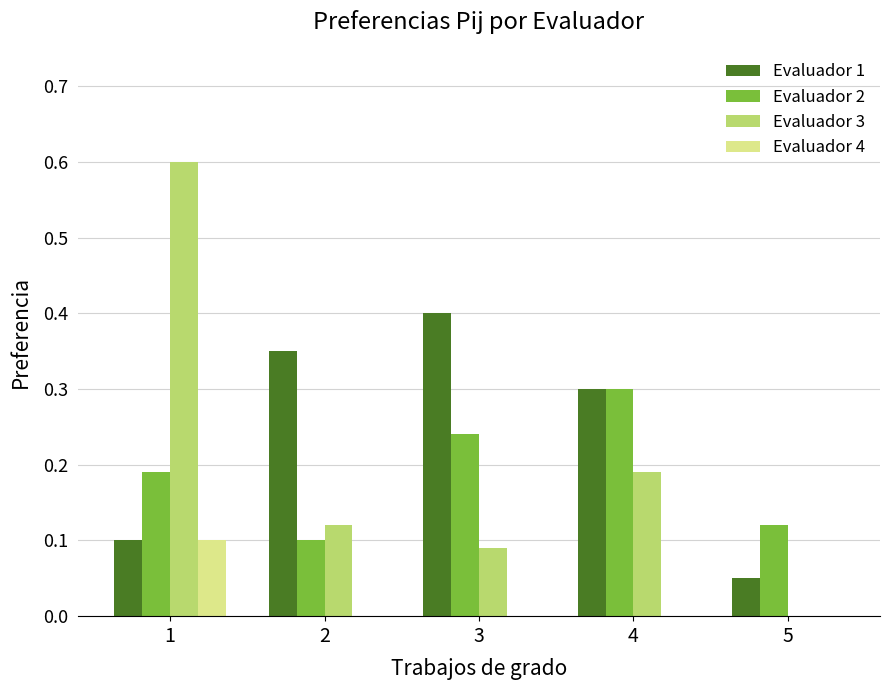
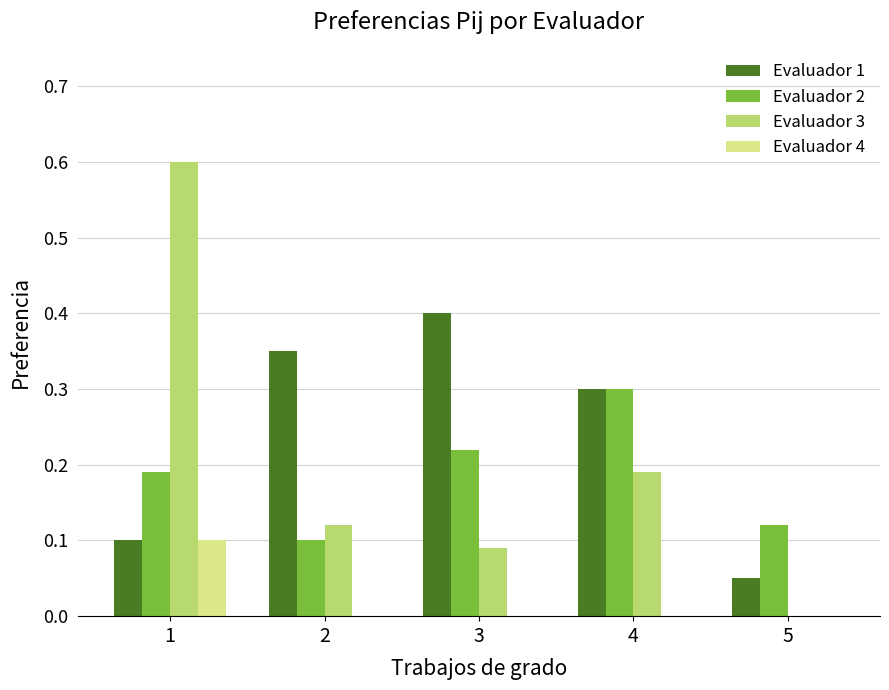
  {
    "Evaluador 1": {
      "1": 0.10,
      "2": 0.35,
      "3": 0.40,
      "4": 0.30,
      "5": 0.05
    },
    "Evaluador 2": {
      "1": 0.19,
      "2": 0.10,
-     "3": 0.24,
+     "3": 0.22,
      "4": 0.30,
      "5": 0.12
    }
  }
